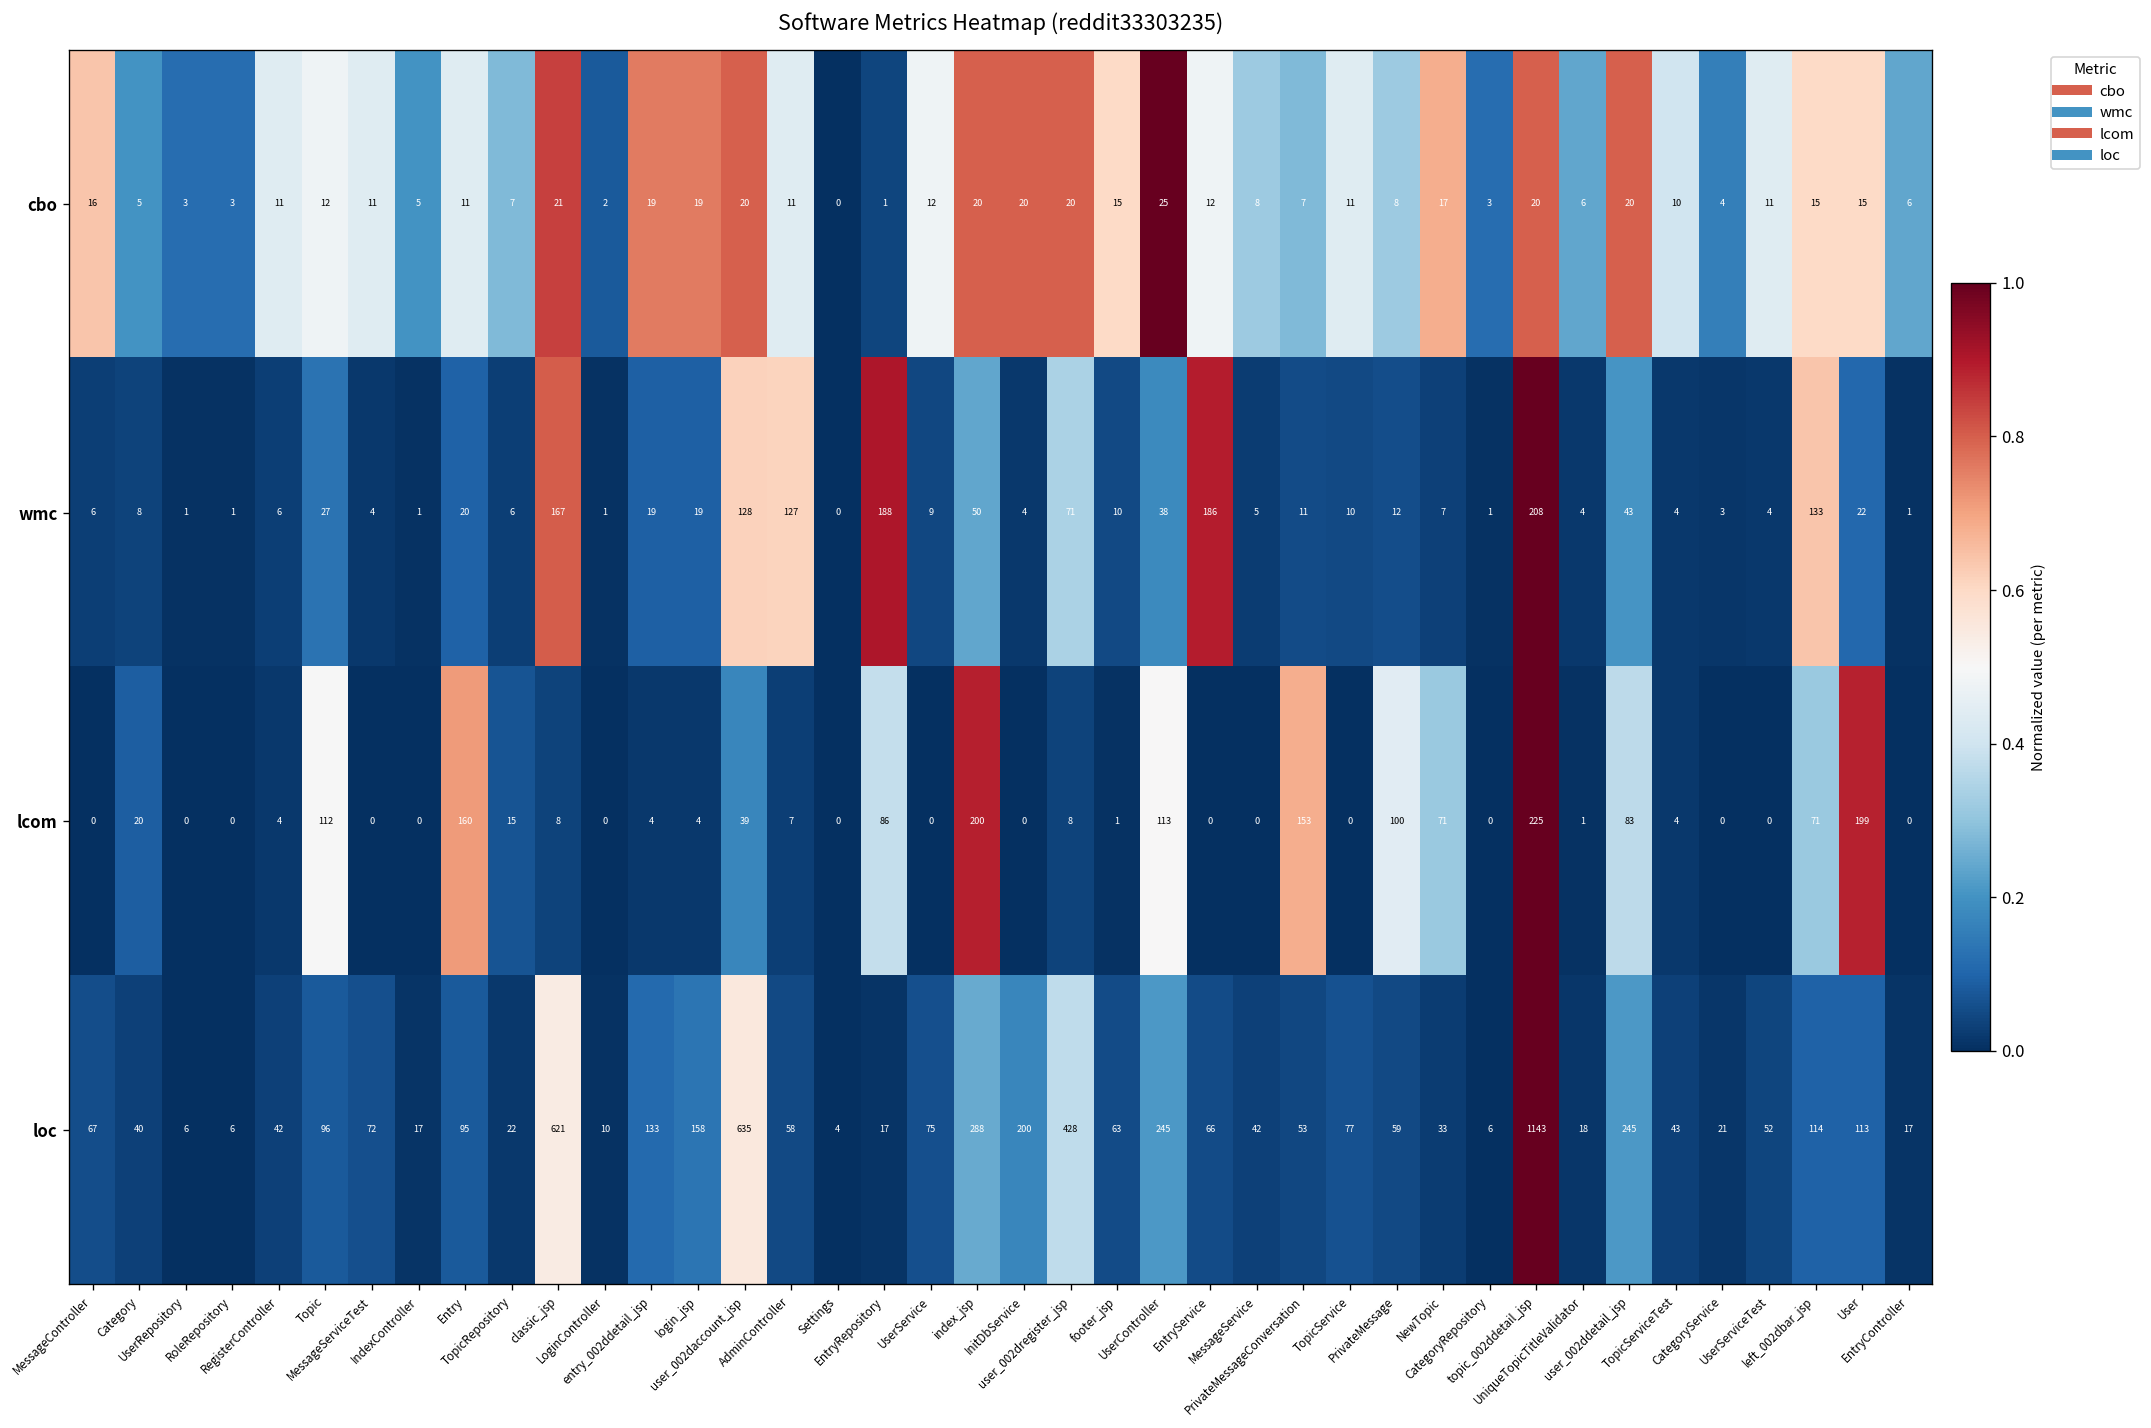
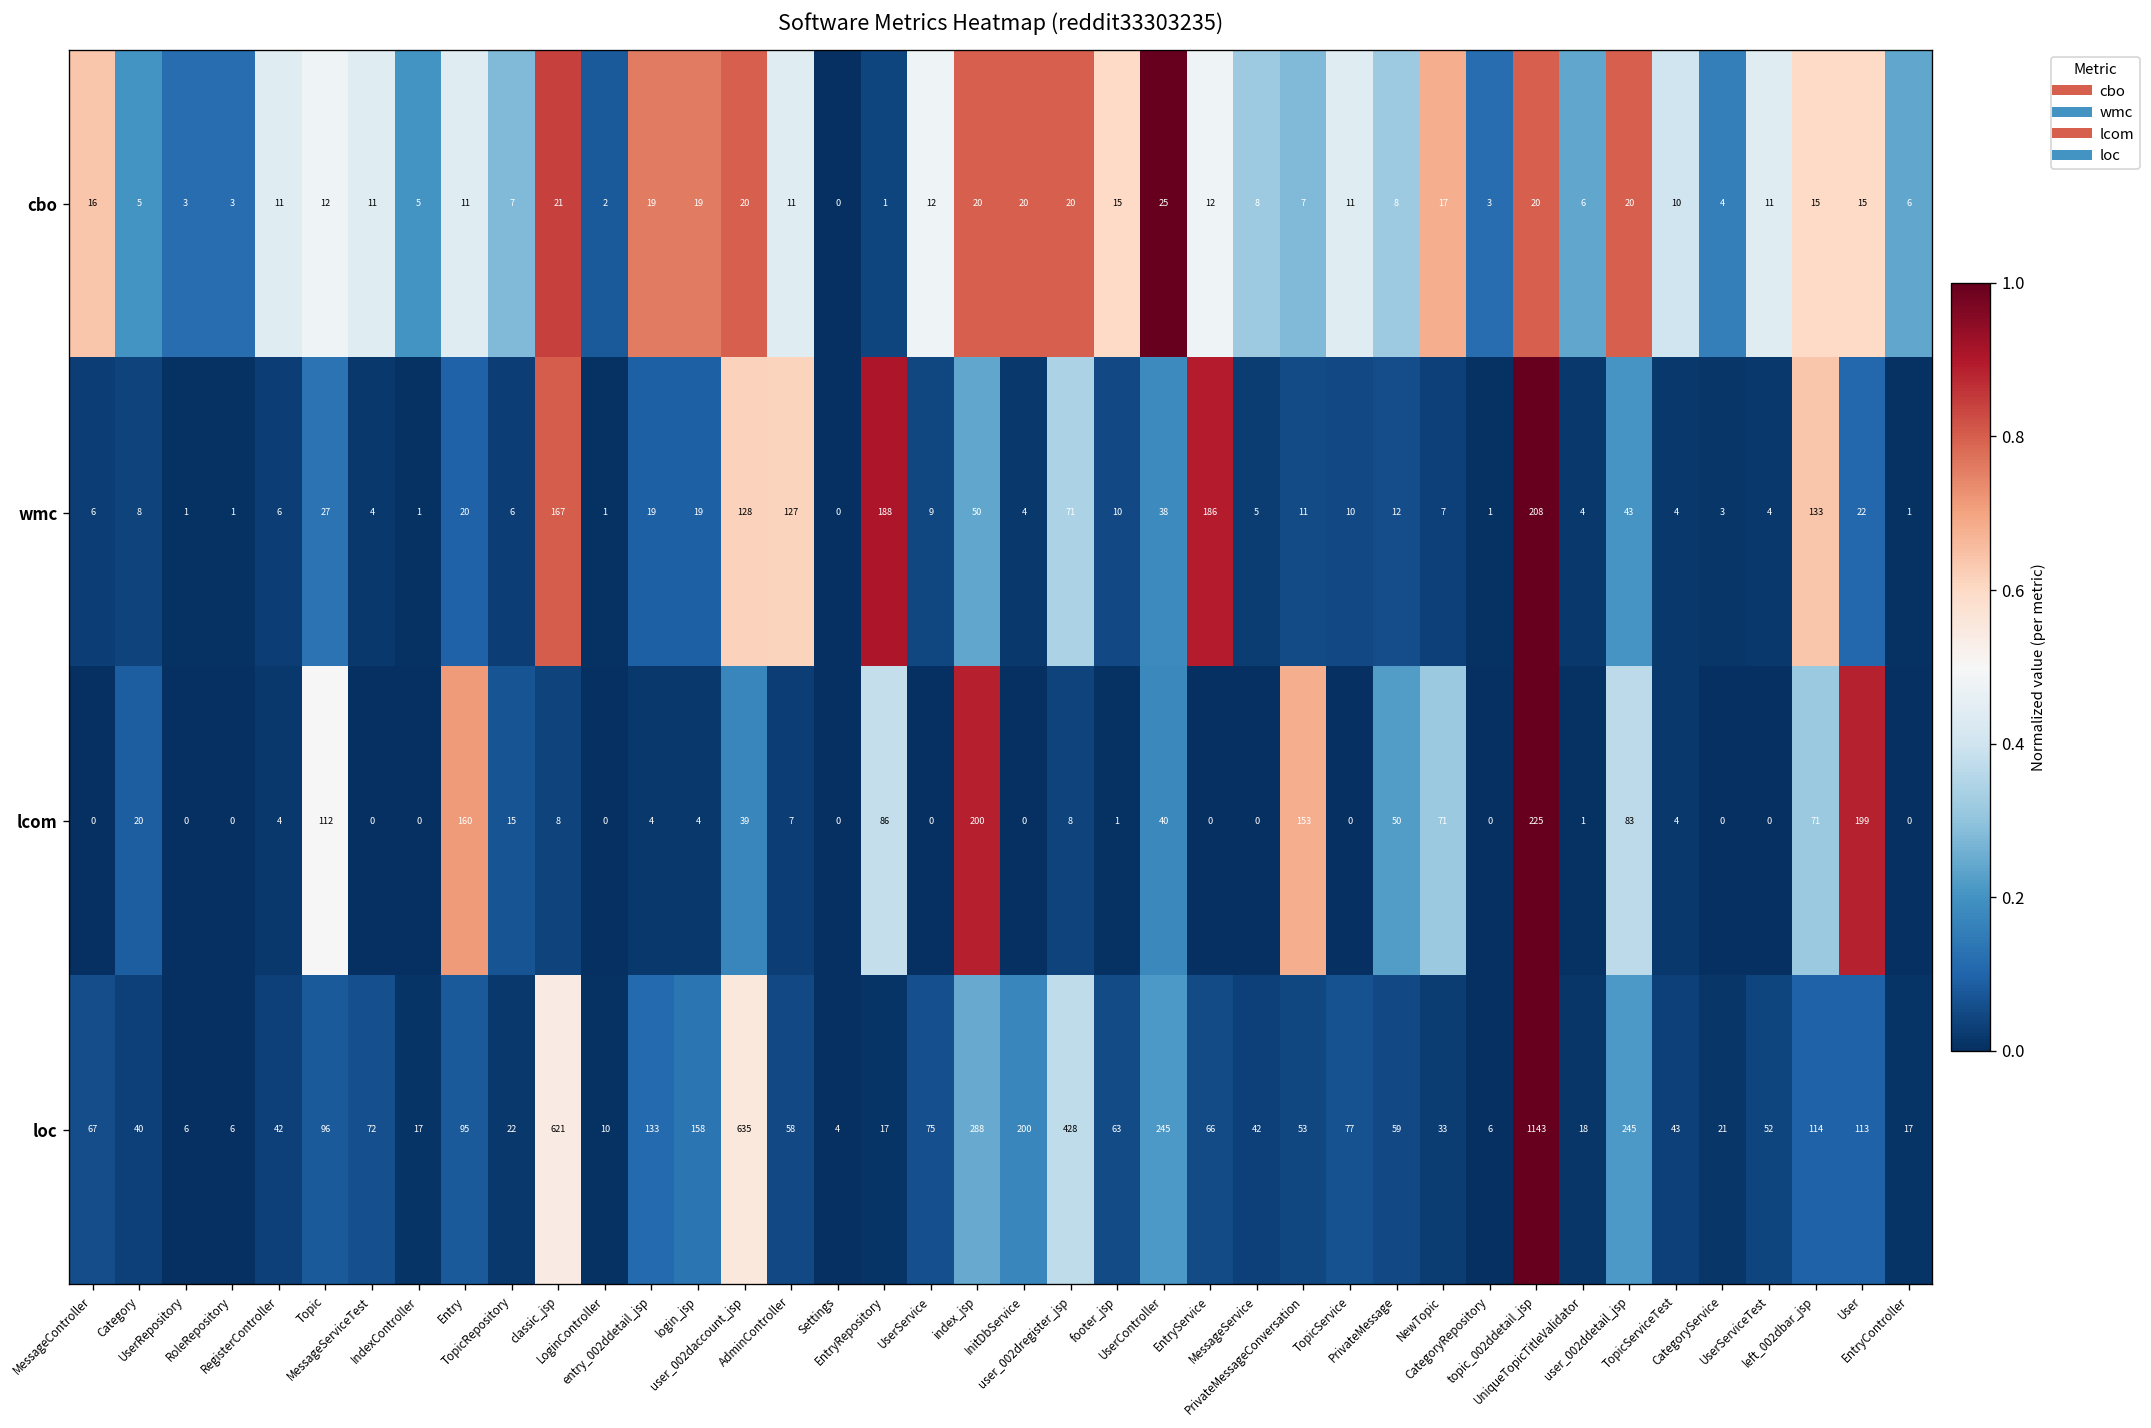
  {
    "cbo": {
      "MessageController": 16,
      "Category": 5,
      "UserRepository": 3,
      "RoleRepository": 3,
      "RegisterController": 11,
      "Topic": 12,
      "MessageServiceTest": 11,
      "IndexController": 5,
      "Entry": 11,
      "TopicRepository": 7,
      "classic_jsp": 21,
      "LoginController": 2,
      "entry_002ddetail_jsp": 19,
      "login_jsp": 19,
      "user_002daccount_jsp": 20,
      "AdminController": 11,
      "Settings": 0,
      "EntryRepository": 1,
      "UserService": 12,
      "index_jsp": 20,
      "InitDbService": 20,
      "user_002dregister_jsp": 20,
      "footer_jsp": 15,
      "UserController": 25,
      "EntryService": 12,
      "MessageService": 8,
      "PrivateMessageConversation": 7,
      "TopicService": 11,
      "PrivateMessage": 8,
      "NewTopic": 17,
      "CategoryRepository": 3,
      "topic_002ddetail_jsp": 20,
      "UniqueTopicTitleValidator": 6,
      "user_002ddetail_jsp": 20,
      "TopicServiceTest": 10,
      "CategoryService": 4,
      "UserServiceTest": 11,
      "left_002dbar_jsp": 15,
      "User": 15,
      "EntryController": 6
    },
    "wmc": {
      "MessageController": 6,
      "Category": 8,
      "UserRepository": 1,
      "RoleRepository": 1,
      "RegisterController": 6,
      "Topic": 27,
      "MessageServiceTest": 4,
      "IndexController": 1,
      "Entry": 20,
      "TopicRepository": 6,
      "classic_jsp": 167,
      "LoginController": 1,
      "entry_002ddetail_jsp": 19,
      "login_jsp": 19,
      "user_002daccount_jsp": 128,
      "AdminController": 127,
      "Settings": 0,
      "EntryRepository": 188,
      "UserService": 9,
      "index_jsp": 50,
      "InitDbService": 4,
      "user_002dregister_jsp": 71,
      "footer_jsp": 10,
      "UserController": 38,
      "EntryService": 186,
      "MessageService": 5,
      "PrivateMessageConversation": 11,
      "TopicService": 10,
      "PrivateMessage": 12,
      "NewTopic": 7,
      "CategoryRepository": 1,
      "topic_002ddetail_jsp": 208,
      "UniqueTopicTitleValidator": 4,
      "user_002ddetail_jsp": 43,
      "TopicServiceTest": 4,
      "CategoryService": 3,
      "UserServiceTest": 4,
      "left_002dbar_jsp": 133,
      "User": 22,
      "EntryController": 1
    },
    "lcom": {
      "MessageController": 0,
      "Category": 20,
      "UserRepository": 0,
      "RoleRepository": 0,
      "RegisterController": 4,
      "Topic": 112,
      "MessageServiceTest": 0,
      "IndexController": 0,
      "Entry": 160,
      "TopicRepository": 15,
      "classic_jsp": 8,
      "LoginController": 0,
      "entry_002ddetail_jsp": 4,
      "login_jsp": 4,
      "user_002daccount_jsp": 39,
      "AdminController": 7,
      "Settings": 0,
      "EntryRepository": 86,
      "UserService": 0,
      "index_jsp": 200,
      "InitDbService": 0,
      "user_002dregister_jsp": 8,
      "footer_jsp": 1,
-     "UserController": 113,
+     "UserController": 40,
      "EntryService": 0,
      "MessageService": 0,
      "PrivateMessageConversation": 153,
      "TopicService": 0,
-     "PrivateMessage": 100,
+     "PrivateMessage": 50,
      "NewTopic": 71,
      "CategoryRepository": 0,
      "topic_002ddetail_jsp": 225,
      "UniqueTopicTitleValidator": 1,
      "user_002ddetail_jsp": 83,
      "TopicServiceTest": 4,
      "CategoryService": 0,
      "UserServiceTest": 0,
      "left_002dbar_jsp": 71,
      "User": 199,
      "EntryController": 0
    },
    "loc": {
      "MessageController": 67,
      "Category": 40,
      "UserRepository": 6,
      "RoleRepository": 6,
      "RegisterController": 42,
      "Topic": 96,
      "MessageServiceTest": 72,
      "IndexController": 17,
      "Entry": 95,
      "TopicRepository": 22,
      "classic_jsp": 621,
      "LoginController": 10,
      "entry_002ddetail_jsp": 133,
      "login_jsp": 158,
      "user_002daccount_jsp": 635,
      "AdminController": 58,
      "Settings": 4,
      "EntryRepository": 17,
      "UserService": 75,
      "index_jsp": 288,
      "InitDbService": 200,
      "user_002dregister_jsp": 428,
      "footer_jsp": 63,
      "UserController": 245,
      "EntryService": 66,
      "MessageService": 42,
      "PrivateMessageConversation": 53,
      "TopicService": 77,
      "PrivateMessage": 59,
      "NewTopic": 33,
      "CategoryRepository": 6,
      "topic_002ddetail_jsp": 1143,
      "UniqueTopicTitleValidator": 18,
      "user_002ddetail_jsp": 245,
      "TopicServiceTest": 43,
      "CategoryService": 21,
      "UserServiceTest": 52,
      "left_002dbar_jsp": 114,
      "User": 113,
      "EntryController": 17
    }
  }
